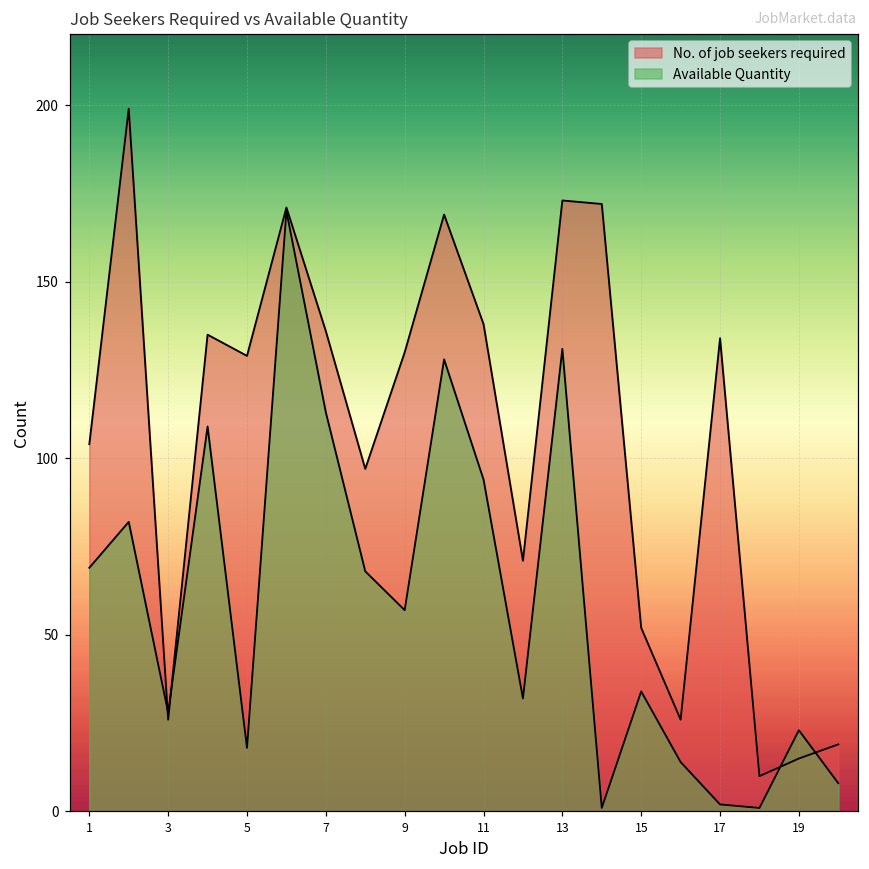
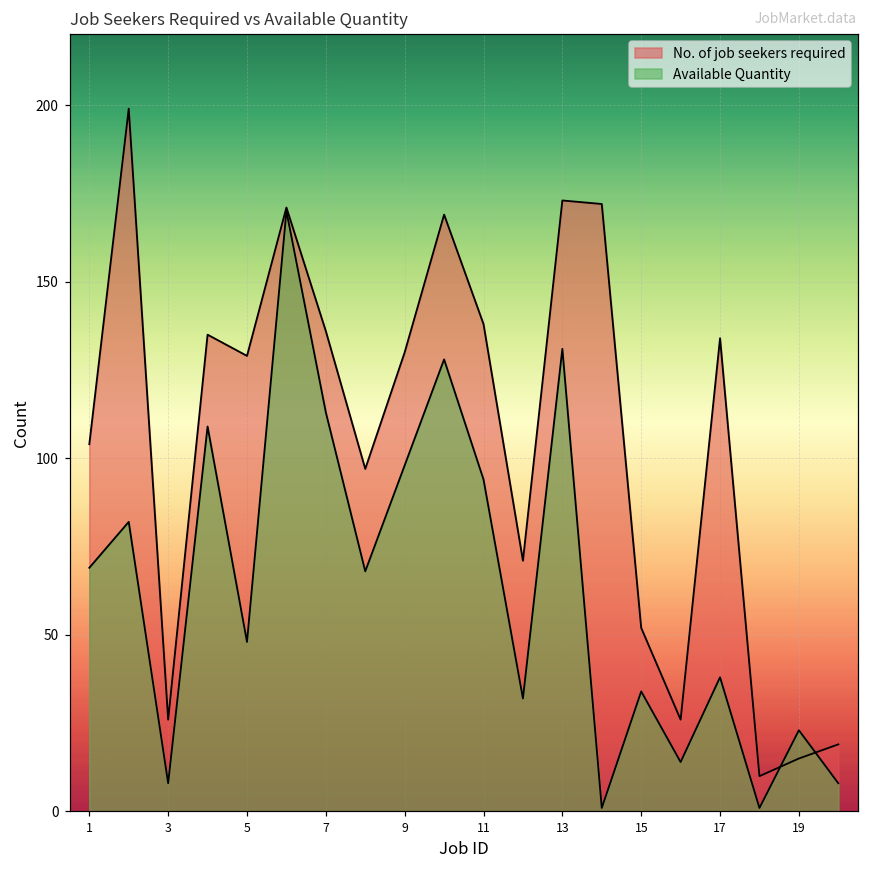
  {
    "No. of job seekers required": {
      "1": 104,
      "3": 26,
      "5": 129,
      "7": 136,
      "9": 130,
      "11": 138,
      "13": 173,
      "15": 52,
      "17": 134,
      "19": 15
    },
    "Available Quantity": {
      "1": 69,
-     "3": 28,
-     "5": 18,
+     "3": 8,
+     "5": 48,
      "7": 113,
-     "9": 57,
+     "9": 98,
      "11": 94,
      "13": 131,
      "15": 34,
-     "17": 2,
+     "17": 38,
      "19": 23
    }
  }
